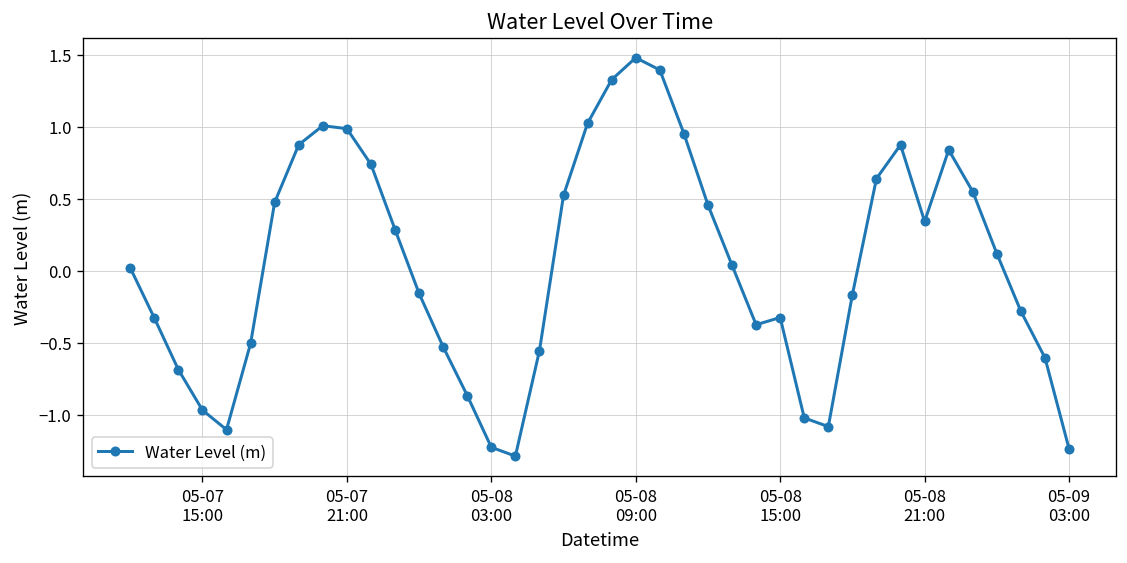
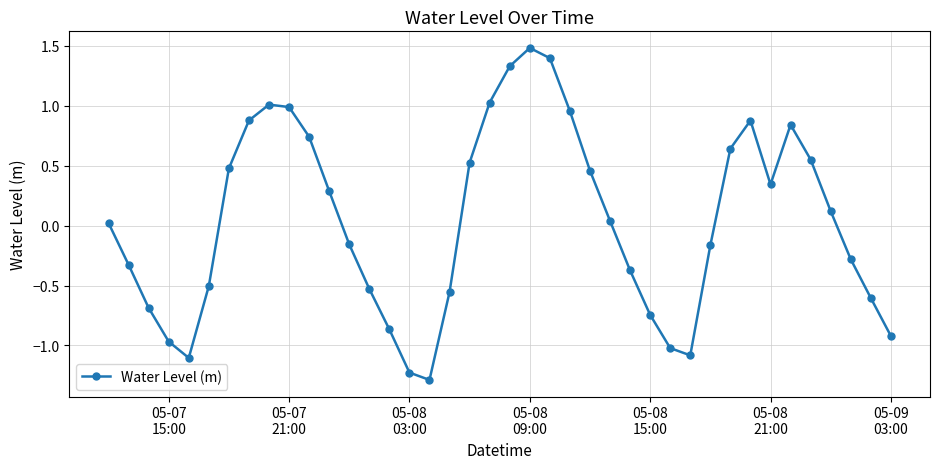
  {
    "05-07 15:00": -0.97,
    "05-07 21:00": 0.99,
    "05-08 03:00": -1.23,
    "05-08 09:00": 1.48,
-   "05-08 15:00": -0.32,
+   "05-08 15:00": -0.74,
    "05-08 21:00": 0.34,
-   "05-09 03:00": -1.24
+   "05-09 03:00": -0.92
  }
